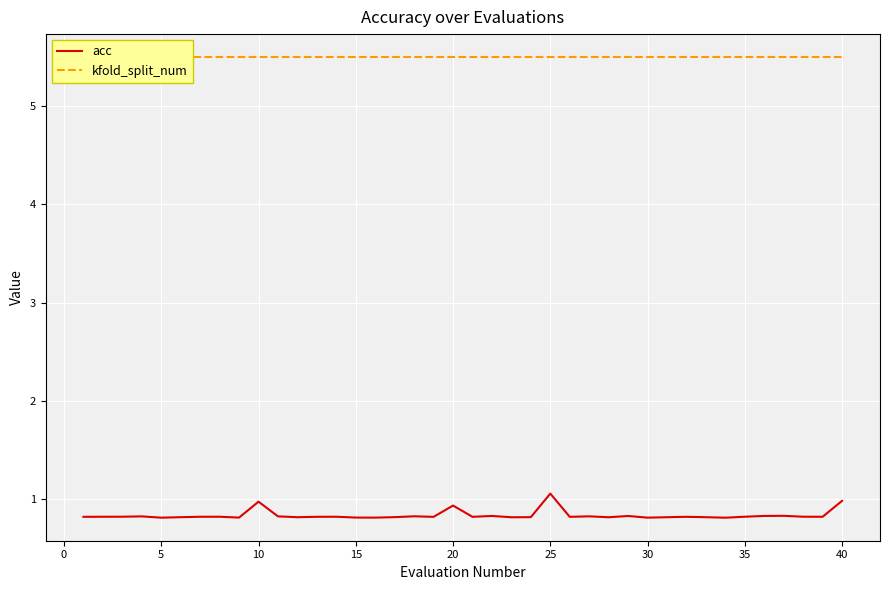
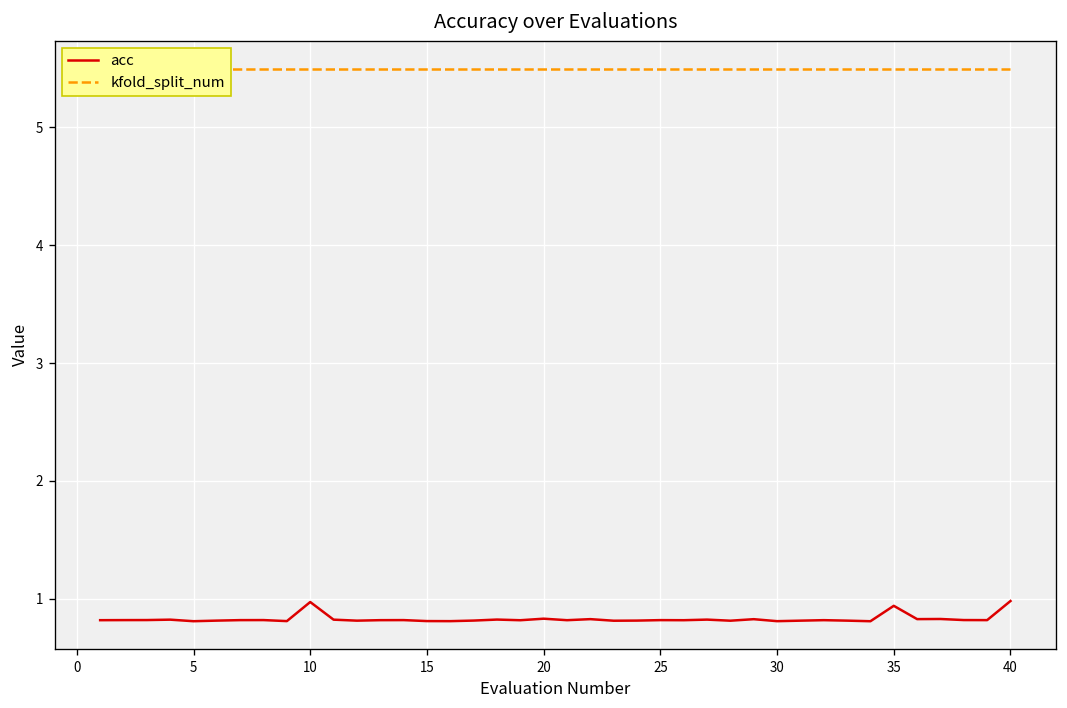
  {
    "acc": {
      "5": 0.8,
      "10": 1.0,
      "15": 0.8,
-     "20": 0.9,
-     "25": 1.1,
+     "20": 0.8,
+     "25": 0.8,
      "30": 0.8,
-     "35": 0.8,
+     "35": 0.9,
      "40": 1.0
    },
    "kfold_split_num": {
      "10": 5.5,
      "15": 5.5,
      "20": 5.5,
      "25": 5.5,
      "30": 5.5,
      "35": 5.5,
      "40": 5.5
    }
  }
